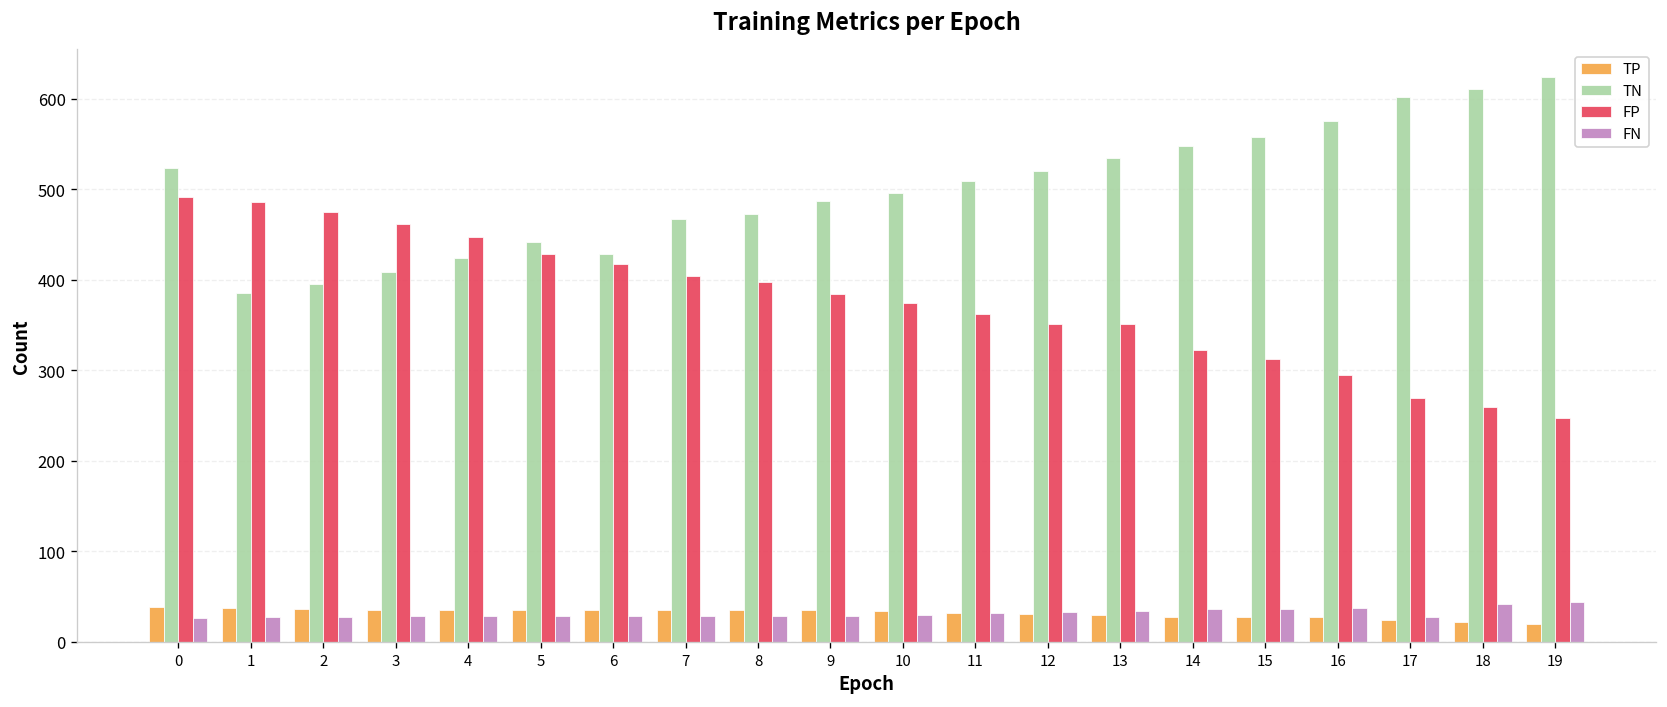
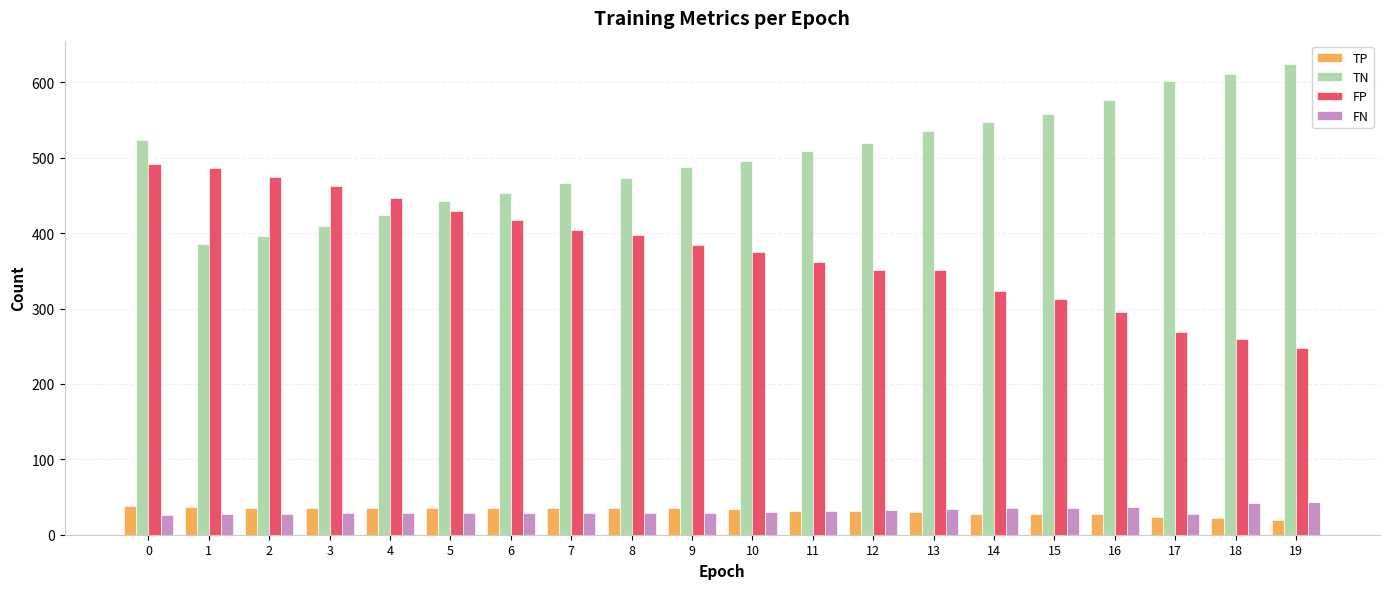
  {
    "TP": {
      "0": 40,
      "1": 40,
      "2": 40,
      "3": 40,
      "4": 40,
      "5": 40,
      "6": 40,
      "7": 40,
      "8": 40,
      "9": 40,
      "10": 30,
      "11": 30,
      "12": 30,
      "13": 30,
      "14": 30,
      "15": 30,
      "16": 30,
      "17": 20,
      "18": 20,
      "19": 20
    },
    "TN": {
      "0": 520,
      "1": 390,
      "2": 400,
      "3": 410,
      "4": 420,
      "5": 440,
-     "6": 430,
+     "6": 450,
      "7": 470,
      "8": 470,
      "9": 490,
      "10": 500,
      "11": 510,
      "12": 520,
      "13": 540,
      "14": 550,
      "15": 560,
      "16": 580,
      "17": 600,
      "18": 610,
      "19": 620
    },
    "FP": {
      "0": 490,
      "1": 490,
      "2": 480,
      "3": 460,
      "4": 450,
      "5": 430,
      "6": 420,
      "7": 400,
      "8": 400,
      "9": 380,
      "10": 380,
      "11": 360,
      "12": 350,
      "13": 350,
      "14": 320,
      "15": 310,
      "16": 300,
      "17": 270,
      "18": 260,
      "19": 250
    },
    "FN": {
      "0": 30,
      "1": 30,
      "2": 30,
      "3": 30,
      "4": 30,
      "5": 30,
      "6": 30,
      "7": 30,
      "8": 30,
      "9": 30,
      "10": 30,
      "11": 30,
      "12": 30,
      "13": 30,
      "14": 40,
      "15": 40,
      "16": 40,
      "17": 30,
      "18": 40,
      "19": 40
    }
  }
